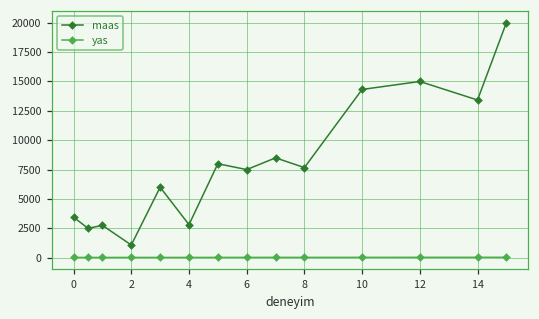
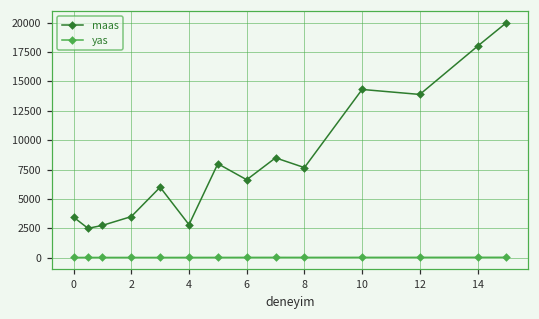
  {
    "maas": {
      "0": 3500,
-     "2": 1100,
+     "2": 3500,
      "4": 2800,
-     "6": 7500,
+     "6": 6600,
      "8": 7700,
      "10": 14300,
-     "12": 15000,
-     "14": 13400
+     "12": 13900,
+     "14": 18000
    },
    "yas": {
      "0": 0,
      "2": 0,
      "4": 0,
      "6": 0,
      "8": 0,
      "10": 0,
      "12": 0,
      "14": 0
    }
  }
